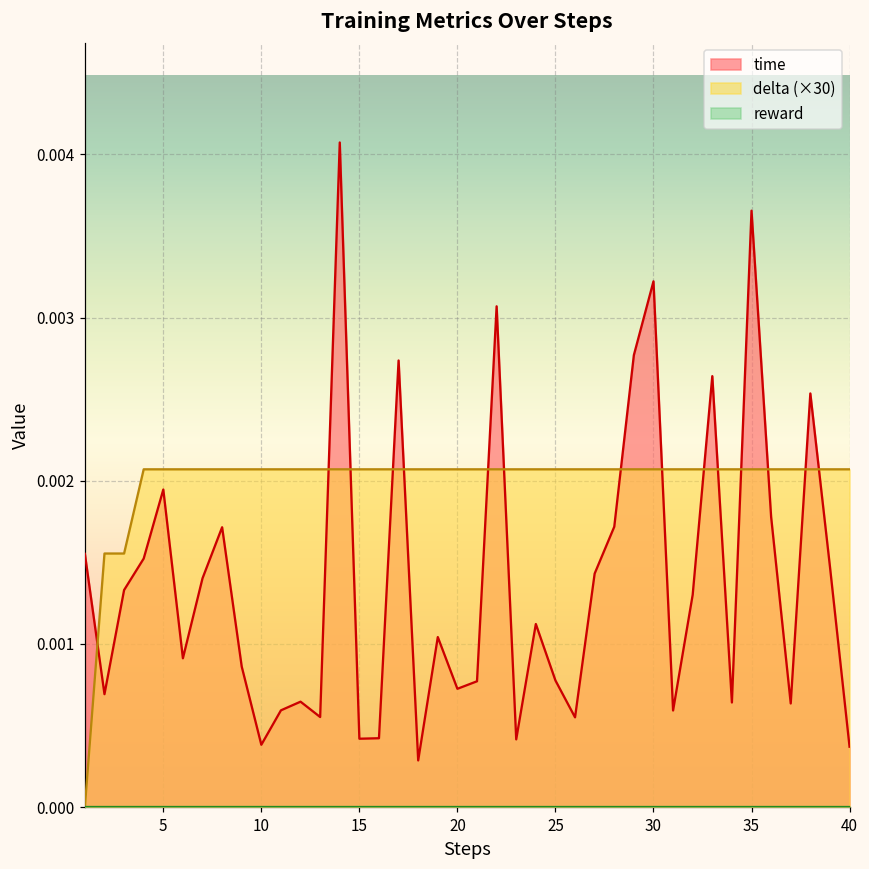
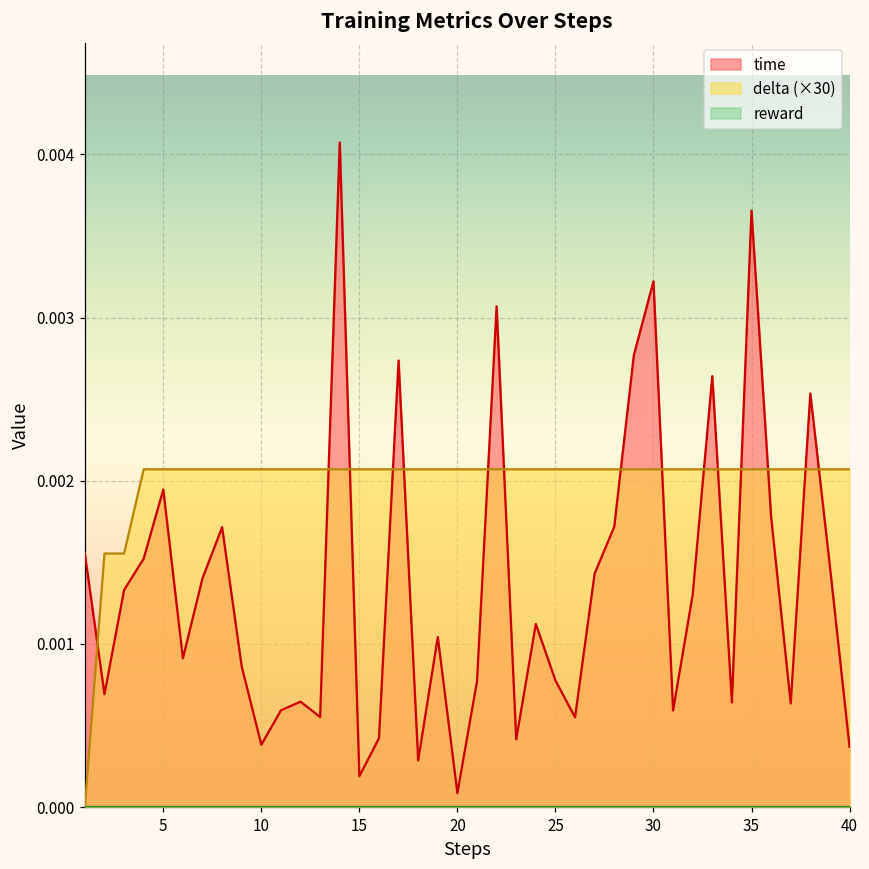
  {
    "time": {
      "5": 0.00195,
      "10": 0.00038,
-     "15": 0.00042,
-     "20": 0.00073,
+     "15": 0.00019,
+     "20": 0.00009,
      "25": 0.00078,
      "30": 0.00322,
      "35": 0.00366,
      "40": 0.00037
    },
    "delta (×30)": {
      "5": 0.00207,
      "10": 0.00207,
      "15": 0.00207,
      "20": 0.00207,
      "25": 0.00207,
      "30": 0.00207,
      "35": 0.00207,
      "40": 0.00207
    },
    "reward": {
      "5": 0.00000,
      "10": 0.00000,
      "15": 0.00000,
      "20": 0.00000,
      "25": 0.00000,
      "30": 0.00000,
      "35": 0.00000,
      "40": 0.00000
    }
  }
